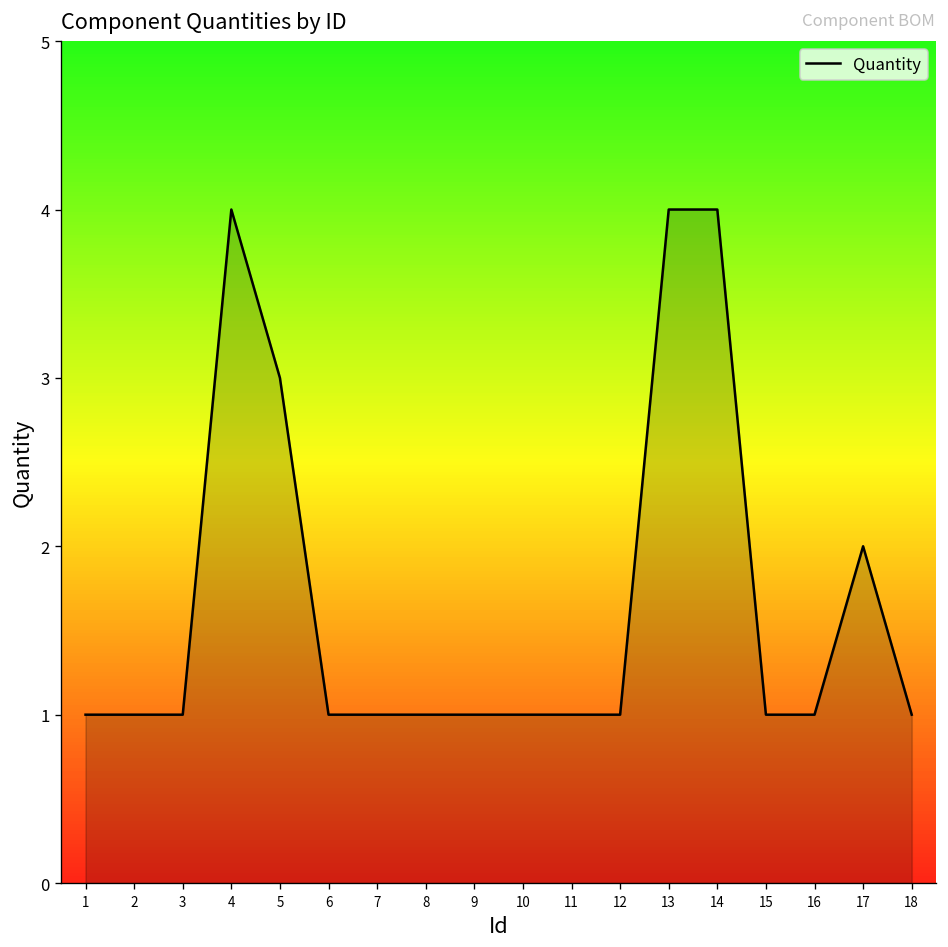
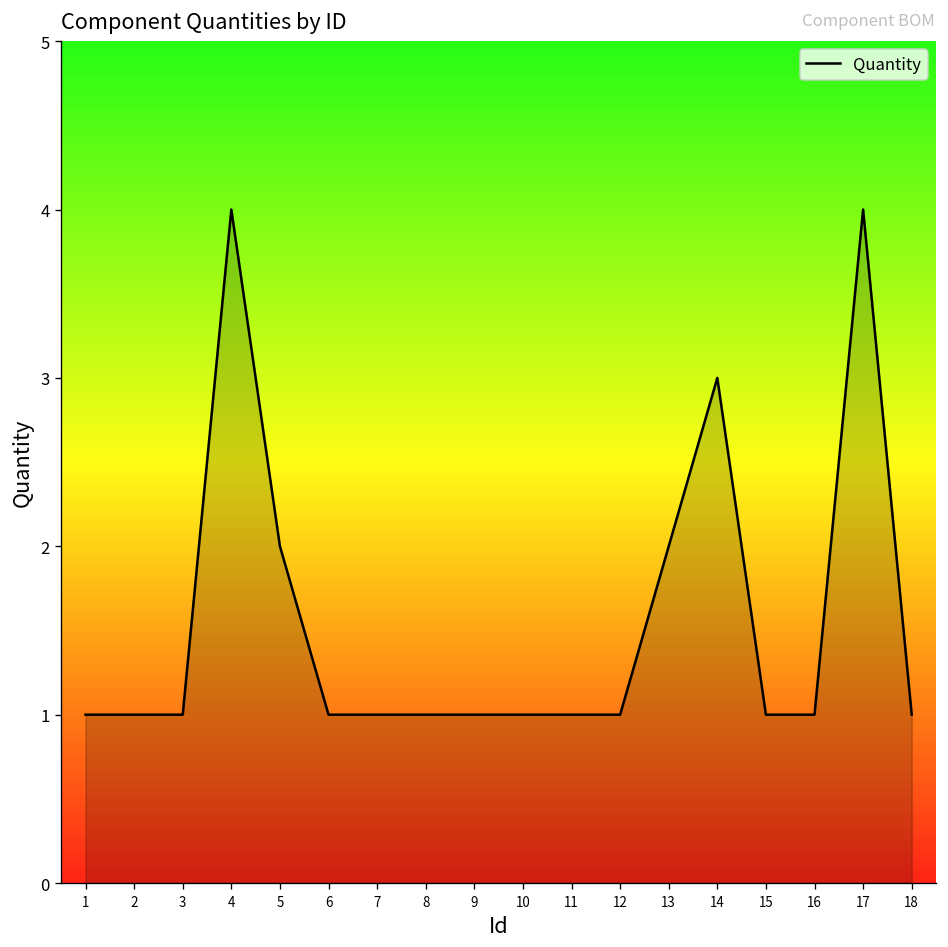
  {
    "1": 1,
    "2": 1,
    "3": 1,
    "4": 4,
-   "5": 3,
+   "5": 2,
    "6": 1,
    "7": 1,
    "8": 1,
    "9": 1,
    "10": 1,
    "11": 1,
    "12": 1,
-   "13": 4,
-   "14": 4,
+   "13": 2,
+   "14": 3,
    "15": 1,
    "16": 1,
-   "17": 2,
+   "17": 4,
    "18": 1
  }
